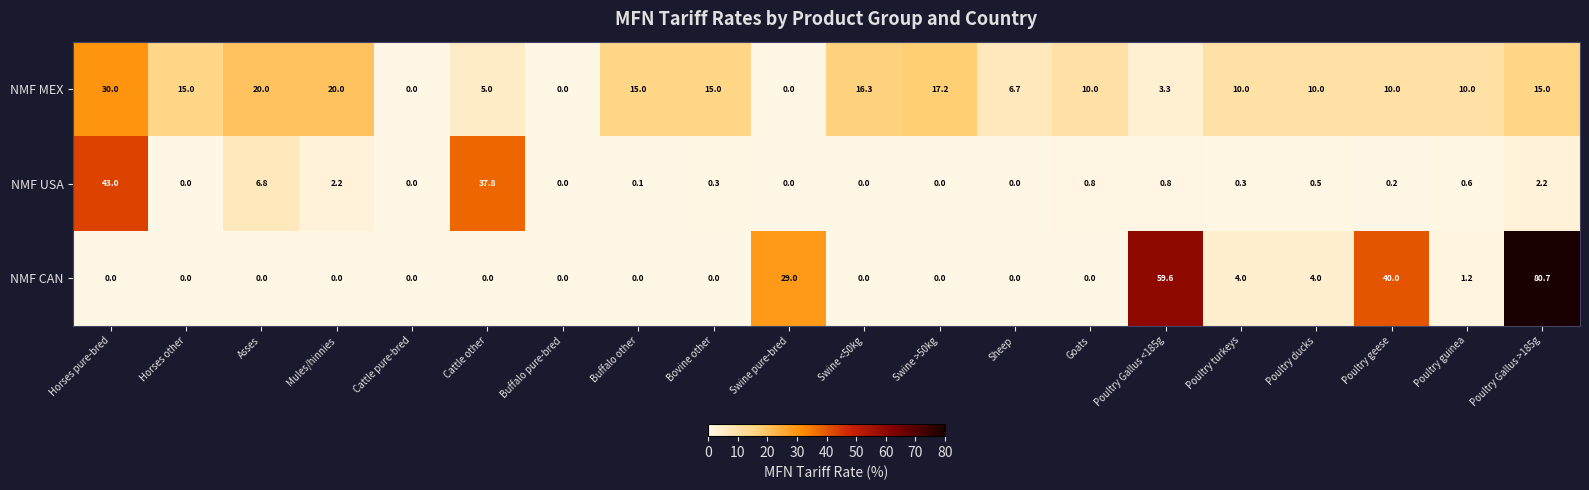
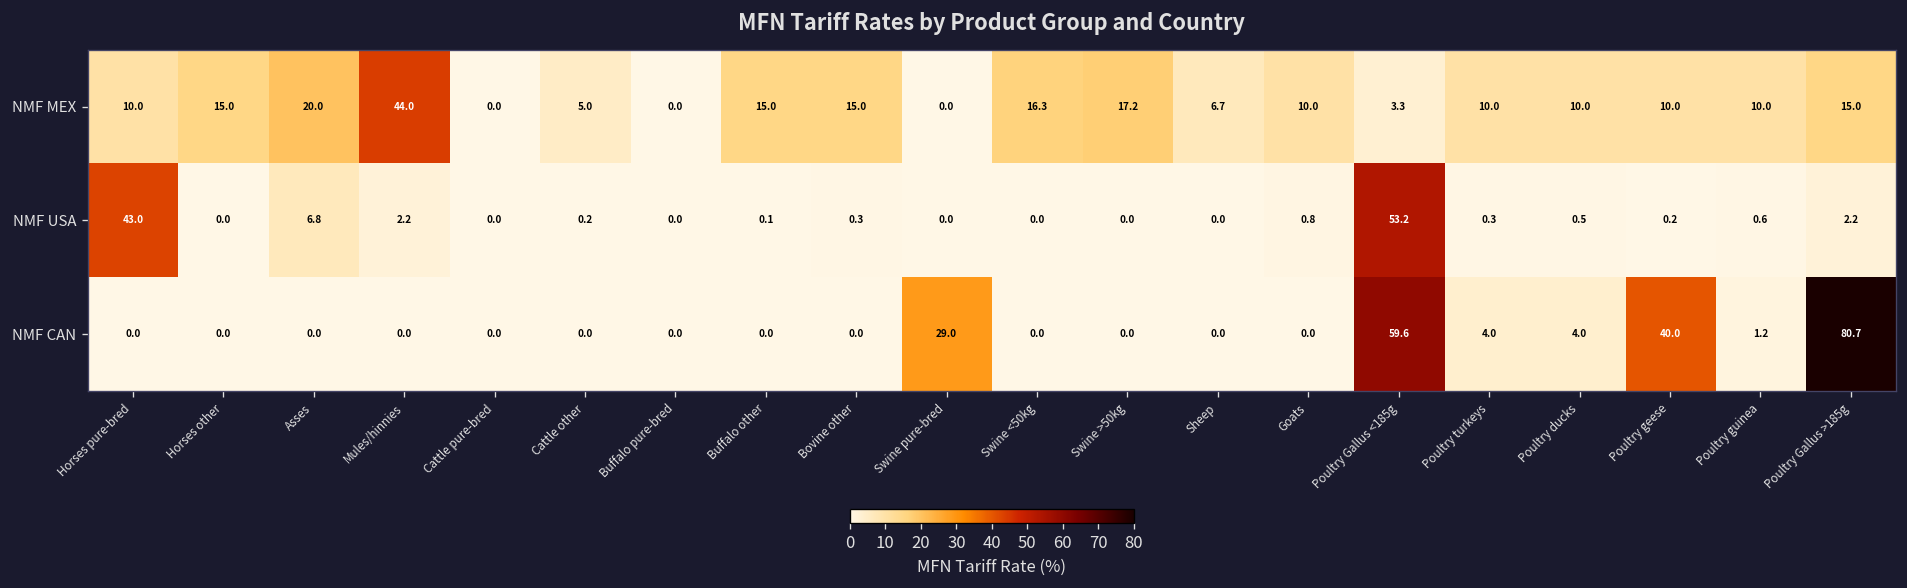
  {
    "NMF MEX": {
-     "Horses pure-bred": 30.0,
+     "Horses pure-bred": 10.0,
      "Horses other": 15.0,
      "Asses": 20.0,
-     "Mules/hinnies": 20.0,
+     "Mules/hinnies": 44.0,
      "Cattle pure-bred": 0.0,
      "Cattle other": 5.0,
      "Buffalo pure-bred": 0.0,
      "Buffalo other": 15.0,
      "Bovine other": 15.0,
      "Swine pure-bred": 0.0,
      "Swine <50kg": 16.3,
      "Swine >50kg": 17.2,
      "Sheep": 6.7,
      "Goats": 10.0,
      "Poultry Gallus <185g": 3.3,
      "Poultry turkeys": 10.0,
      "Poultry ducks": 10.0,
      "Poultry geese": 10.0,
      "Poultry guinea": 10.0,
      "Poultry Gallus >185g": 15.0
    },
    "NMF USA": {
      "Horses pure-bred": 43.0,
      "Horses other": 0.0,
      "Asses": 6.8,
      "Mules/hinnies": 2.2,
      "Cattle pure-bred": 0.0,
-     "Cattle other": 37.8,
+     "Cattle other": 0.2,
      "Buffalo pure-bred": 0.0,
      "Buffalo other": 0.1,
      "Bovine other": 0.3,
      "Swine pure-bred": 0.0,
      "Swine <50kg": 0.0,
      "Swine >50kg": 0.0,
      "Sheep": 0.0,
      "Goats": 0.8,
-     "Poultry Gallus <185g": 0.8,
+     "Poultry Gallus <185g": 53.2,
      "Poultry turkeys": 0.3,
      "Poultry ducks": 0.5,
      "Poultry geese": 0.2,
      "Poultry guinea": 0.6,
      "Poultry Gallus >185g": 2.2
    },
    "NMF CAN": {
      "Horses pure-bred": 0.0,
      "Horses other": 0.0,
      "Asses": 0.0,
      "Mules/hinnies": 0.0,
      "Cattle pure-bred": 0.0,
      "Cattle other": 0.0,
      "Buffalo pure-bred": 0.0,
      "Buffalo other": 0.0,
      "Bovine other": 0.0,
      "Swine pure-bred": 29.0,
      "Swine <50kg": 0.0,
      "Swine >50kg": 0.0,
      "Sheep": 0.0,
      "Goats": 0.0,
      "Poultry Gallus <185g": 59.6,
      "Poultry turkeys": 4.0,
      "Poultry ducks": 4.0,
      "Poultry geese": 40.0,
      "Poultry guinea": 1.2,
      "Poultry Gallus >185g": 80.7
    }
  }
